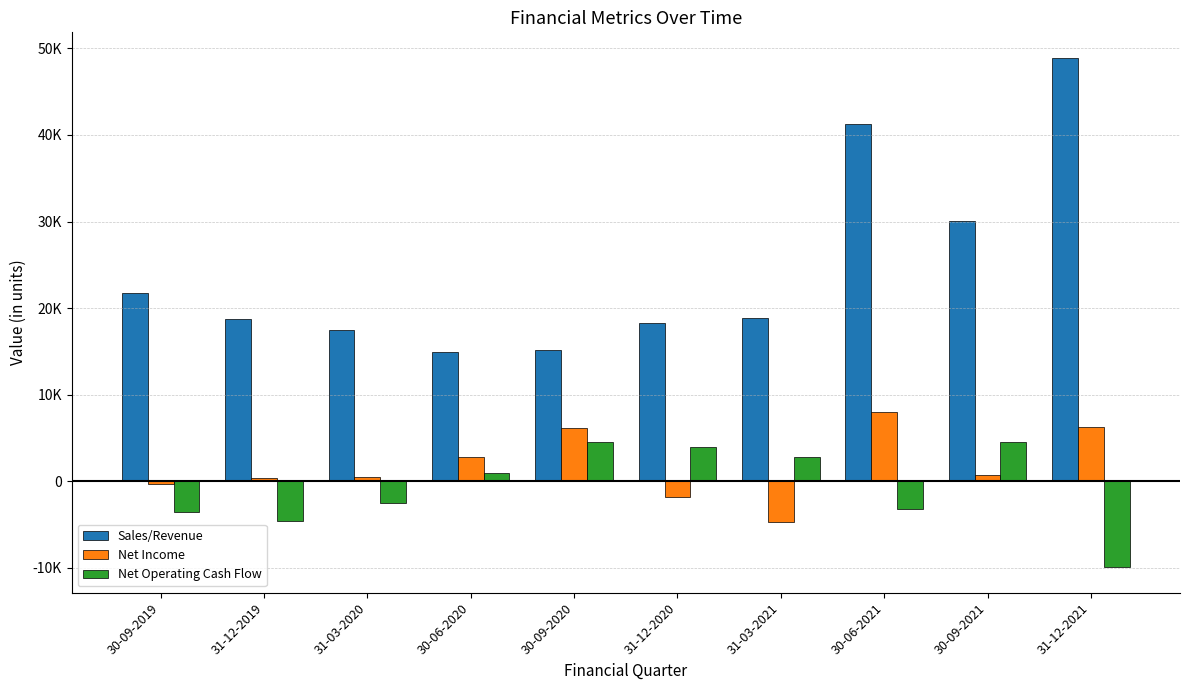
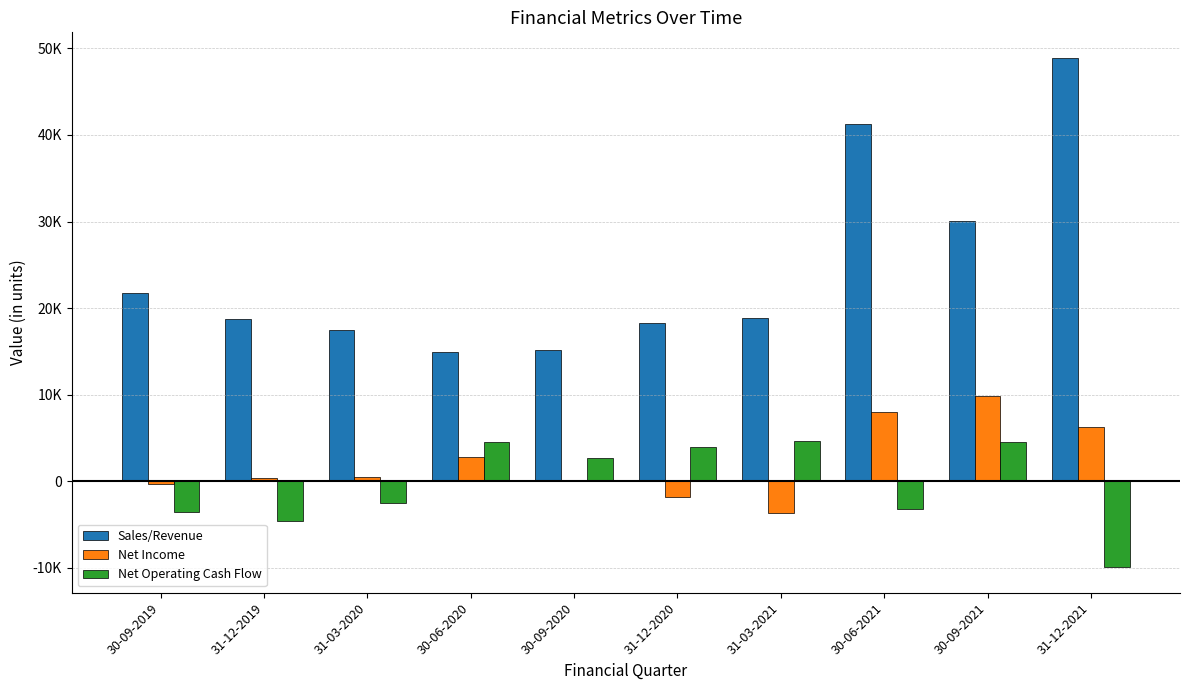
  {
    "Sales/Revenue": {
      "30-09-2019": 22000,
      "31-12-2019": 19000,
      "31-03-2020": 18000,
      "30-06-2020": 15000,
      "30-09-2020": 15000,
      "31-12-2020": 18000,
      "31-03-2021": 19000,
      "30-06-2021": 41000,
      "30-09-2021": 30000,
      "31-12-2021": 49000
    },
    "Net Income": {
      "30-09-2019": 0,
      "31-12-2019": 0,
      "31-03-2020": 0,
      "30-06-2020": 3000,
-     "30-09-2020": 6000,
+     "30-09-2020": 0,
      "31-12-2020": -2000,
-     "31-03-2021": -5000,
+     "31-03-2021": -4000,
      "30-06-2021": 8000,
-     "30-09-2021": 1000,
+     "30-09-2021": 10000,
      "31-12-2021": 6000
    },
    "Net Operating Cash Flow": {
      "30-09-2019": -4000,
      "31-12-2019": -5000,
      "31-03-2020": -2000,
-     "30-06-2020": 1000,
-     "30-09-2020": 4000,
+     "30-06-2020": 5000,
+     "30-09-2020": 3000,
      "31-12-2020": 4000,
-     "31-03-2021": 3000,
+     "31-03-2021": 5000,
      "30-06-2021": -3000,
      "30-09-2021": 5000,
      "31-12-2021": -10000
    }
  }
